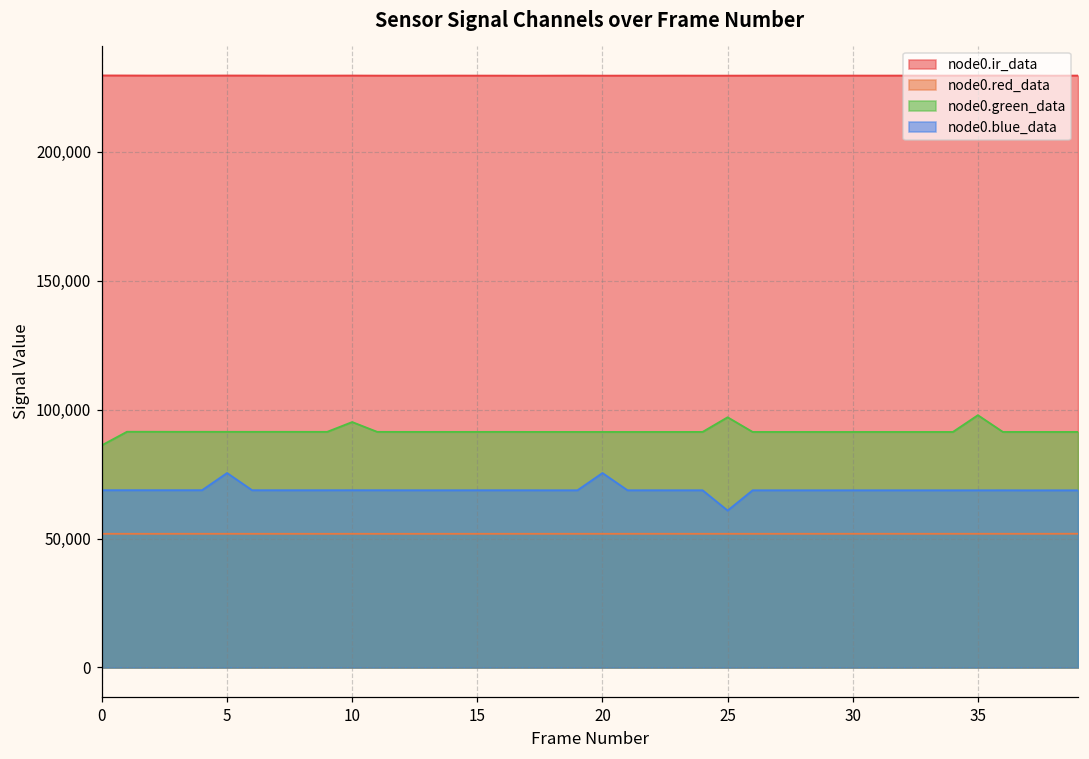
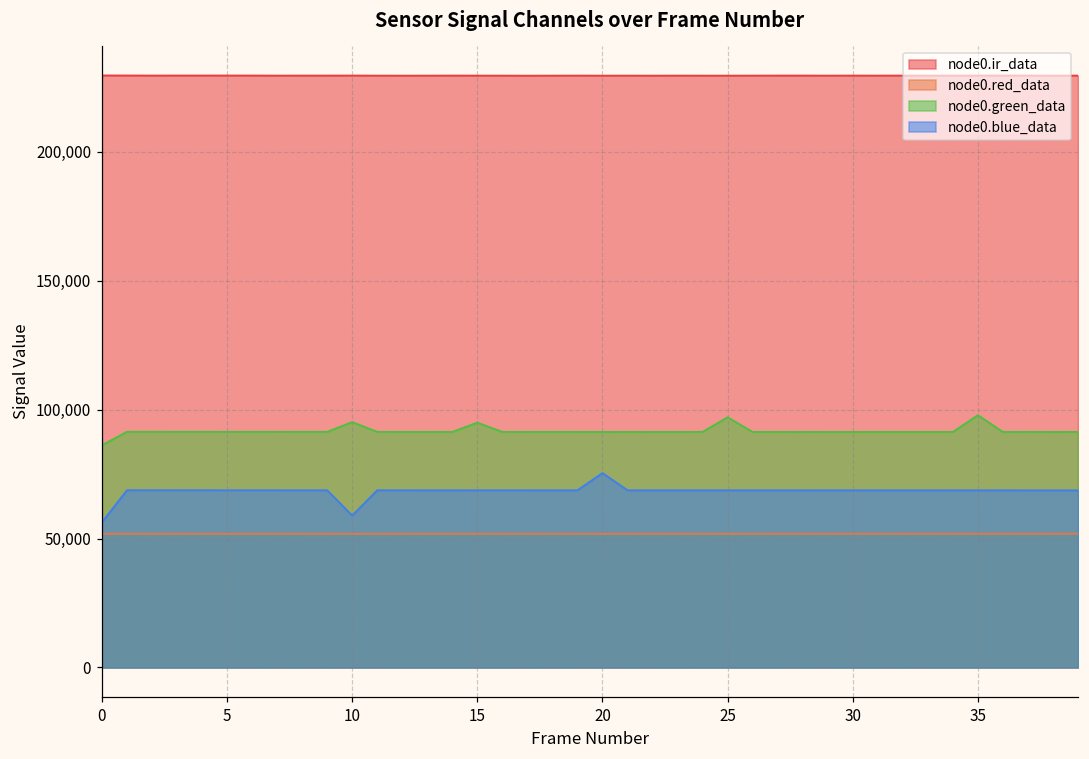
  {
    "node0.green_data": {
      "0": "86,000",
      "5": "91,000",
      "10": "95,000",
-     "15": "91,000",
+     "15": "95,000",
      "20": "91,000",
      "25": "97,000",
      "30": "91,000",
      "35": "98,000"
    },
    "node0.blue_data": {
-     "0": "69,000",
-     "5": "75,000",
-     "10": "69,000",
+     "0": "56,000",
+     "5": "69,000",
+     "10": "59,000",
      "15": "69,000",
      "20": "75,000",
-     "25": "61,000",
+     "25": "69,000",
      "30": "69,000",
      "35": "69,000"
    }
  }
